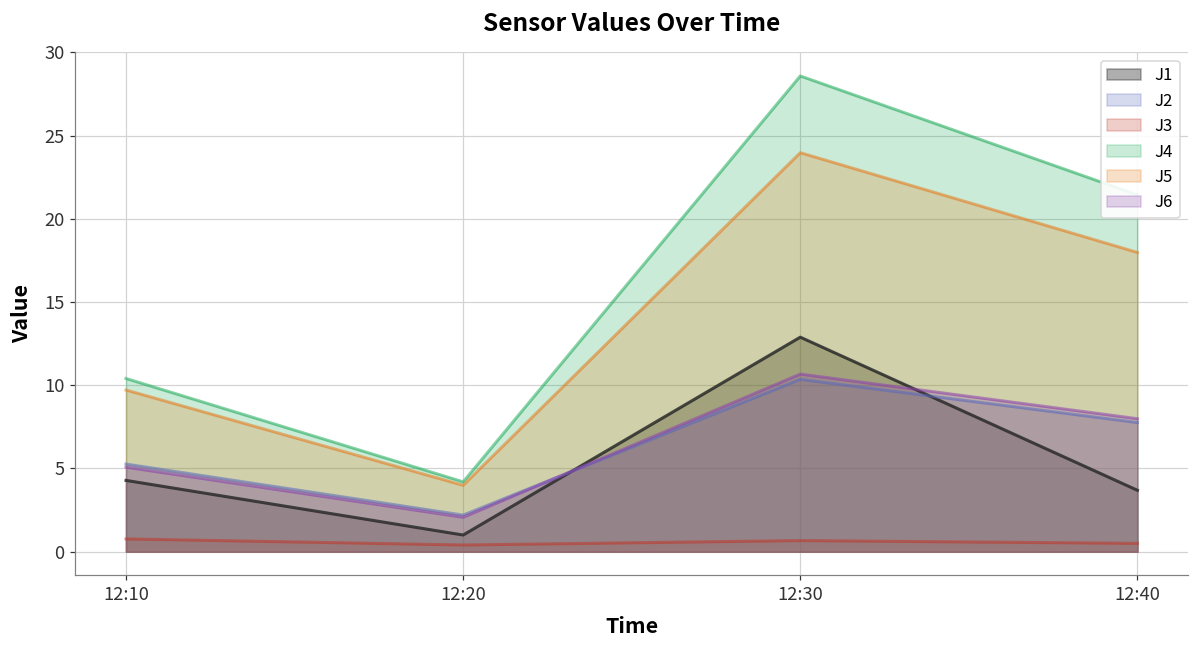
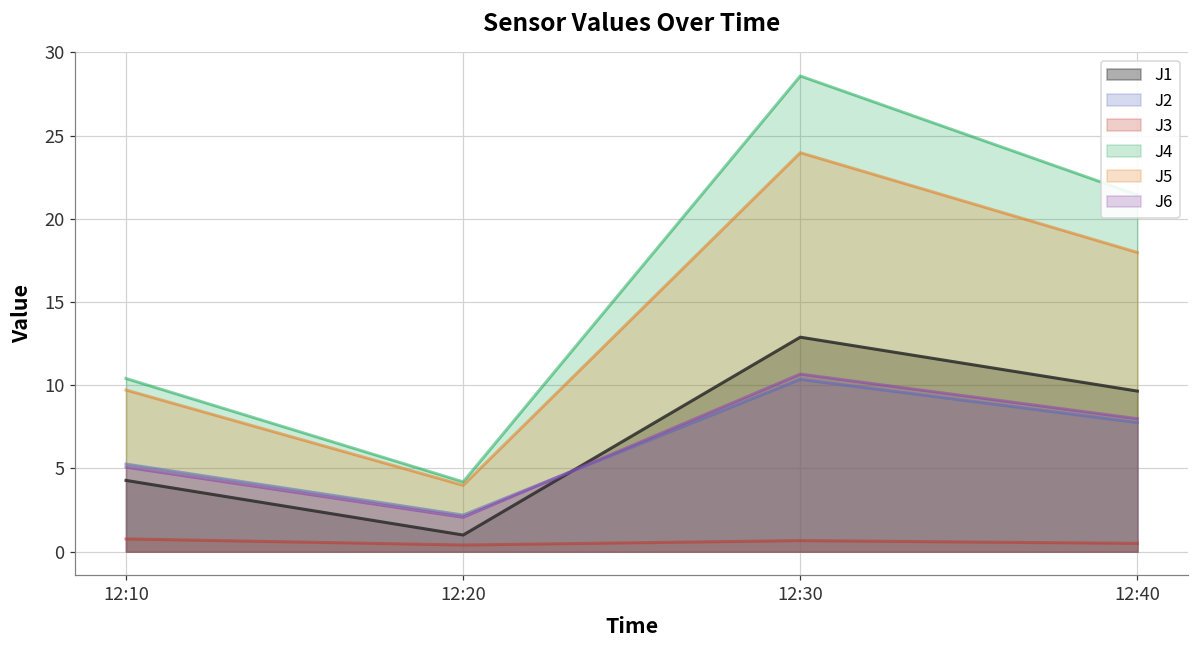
  {
    "J1": {
      "12:10": 4.3,
      "12:20": 1.0,
      "12:30": 12.9,
-     "12:40": 3.7
+     "12:40": 9.7
    }
  }
